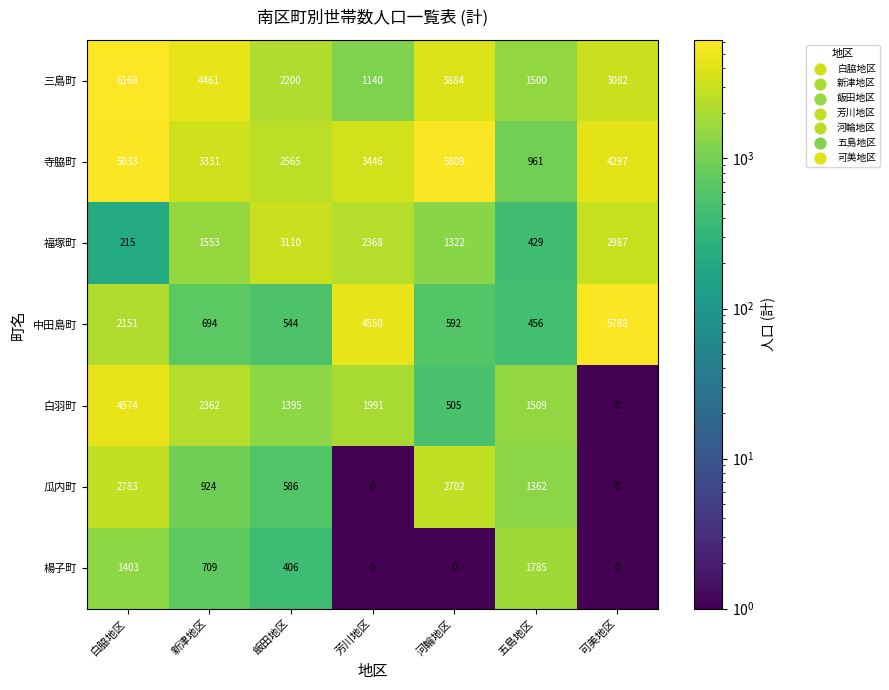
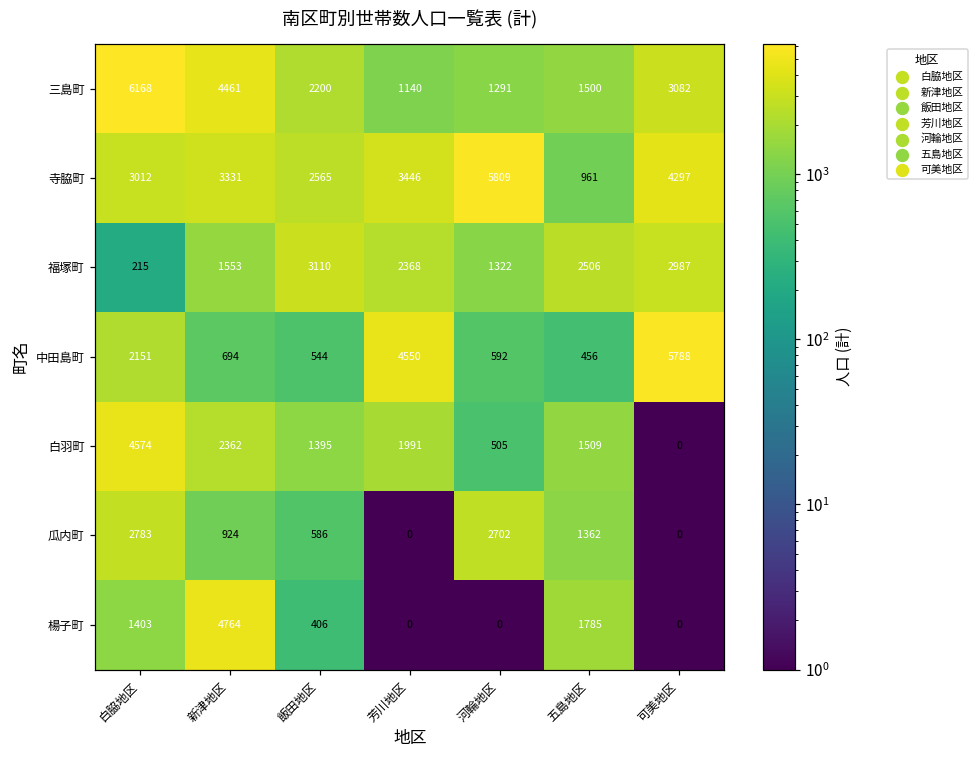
  {
    "三島町": {
      "白脇地区": 6168,
      "新津地区": 4461,
      "飯田地区": 2200,
      "芳川地区": 1140,
-     "河輪地区": 3884,
+     "河輪地区": 1291,
      "五島地区": 1500,
      "可美地区": 3082
    },
    "寺脇町": {
-     "白脇地区": 5933,
+     "白脇地区": 3012,
      "新津地区": 3331,
      "飯田地区": 2565,
      "芳川地区": 3446,
      "河輪地区": 5809,
      "五島地区": 961,
      "可美地区": 4297
    },
    "福塚町": {
      "白脇地区": 215,
      "新津地区": 1553,
      "飯田地区": 3110,
      "芳川地区": 2368,
      "河輪地区": 1322,
-     "五島地区": 429,
+     "五島地区": 2506,
      "可美地区": 2987
    },
    "中田島町": {
      "白脇地区": 2151,
      "新津地区": 694,
      "飯田地区": 544,
      "芳川地区": 4550,
      "河輪地区": 592,
      "五島地区": 456,
      "可美地区": 5788
    },
    "白羽町": {
      "白脇地区": 4574,
      "新津地区": 2362,
      "飯田地区": 1395,
      "芳川地区": 1991,
      "河輪地区": 505,
      "五島地区": 1509,
      "可美地区": 0
    },
    "瓜内町": {
      "白脇地区": 2783,
      "新津地区": 924,
      "飯田地区": 586,
      "芳川地区": 0,
      "河輪地区": 2702,
      "五島地区": 1362,
      "可美地区": 0
    },
    "楊子町": {
      "白脇地区": 1403,
-     "新津地区": 709,
+     "新津地区": 4764,
      "飯田地区": 406,
      "芳川地区": 0,
      "河輪地区": 0,
      "五島地区": 1785,
      "可美地区": 0
    }
  }
